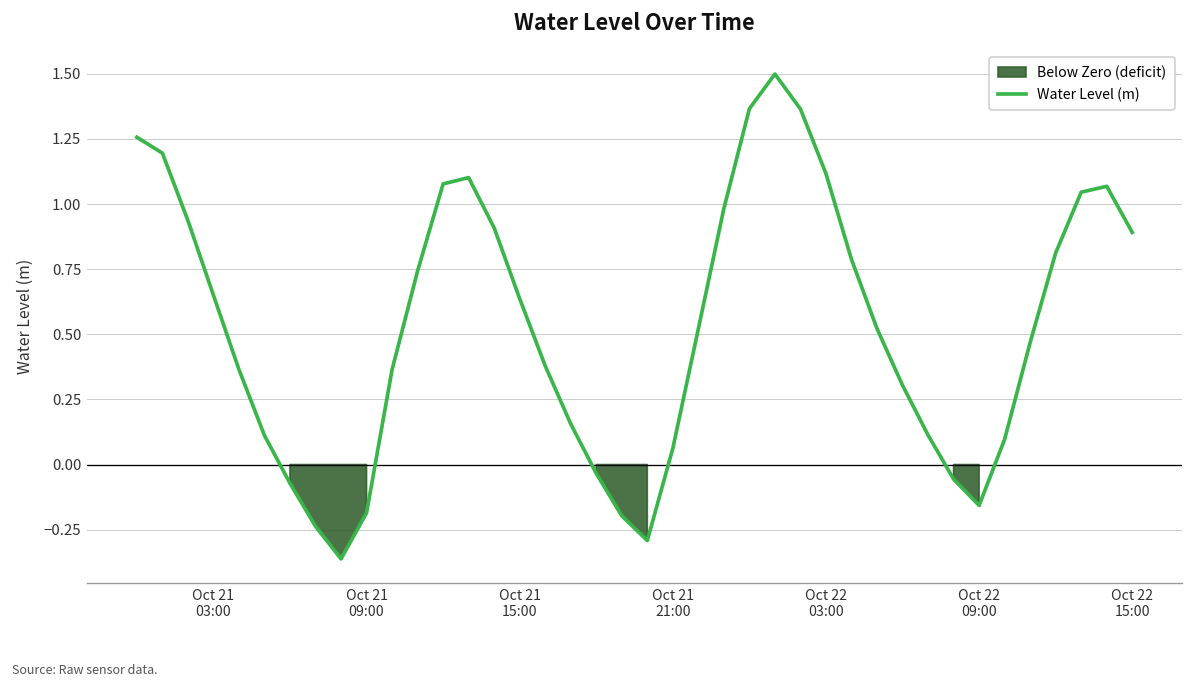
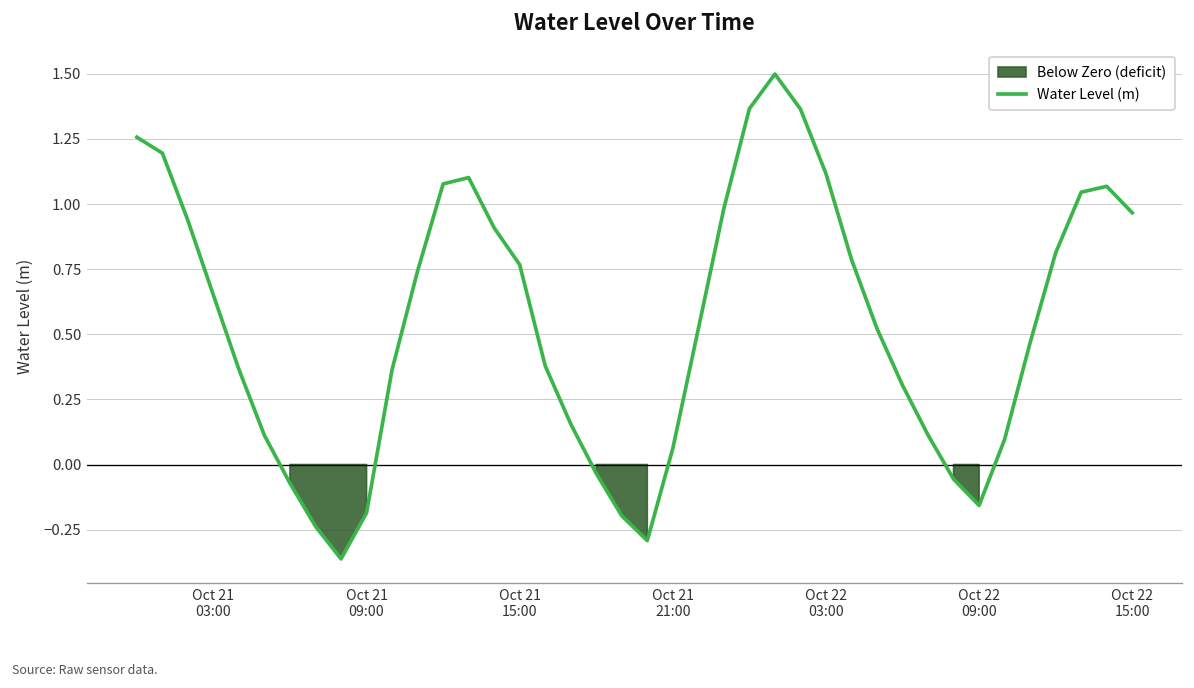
  {
    "Oct 21 03:00": 0.65,
    "Oct 21 09:00": -0.19,
-   "Oct 21 15:00": 0.64,
+   "Oct 21 15:00": 0.77,
    "Oct 21 21:00": 0.06,
    "Oct 22 03:00": 1.12,
    "Oct 22 09:00": -0.16,
-   "Oct 22 15:00": 0.89
+   "Oct 22 15:00": 0.97
  }
